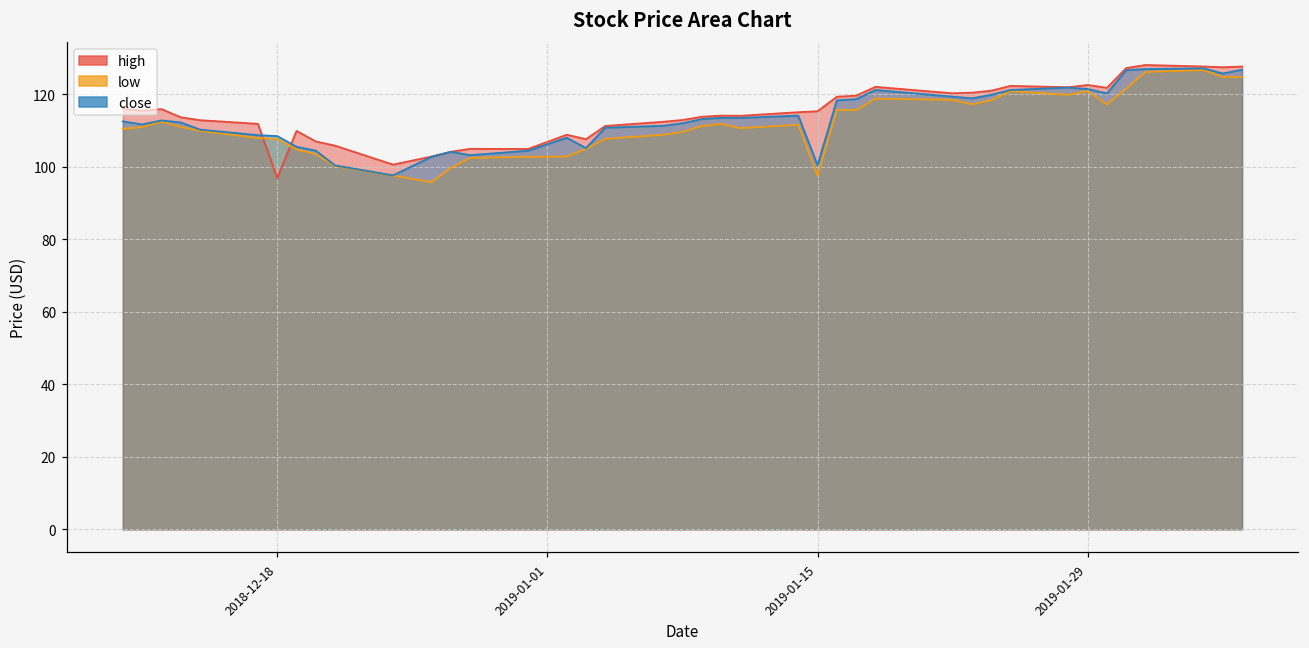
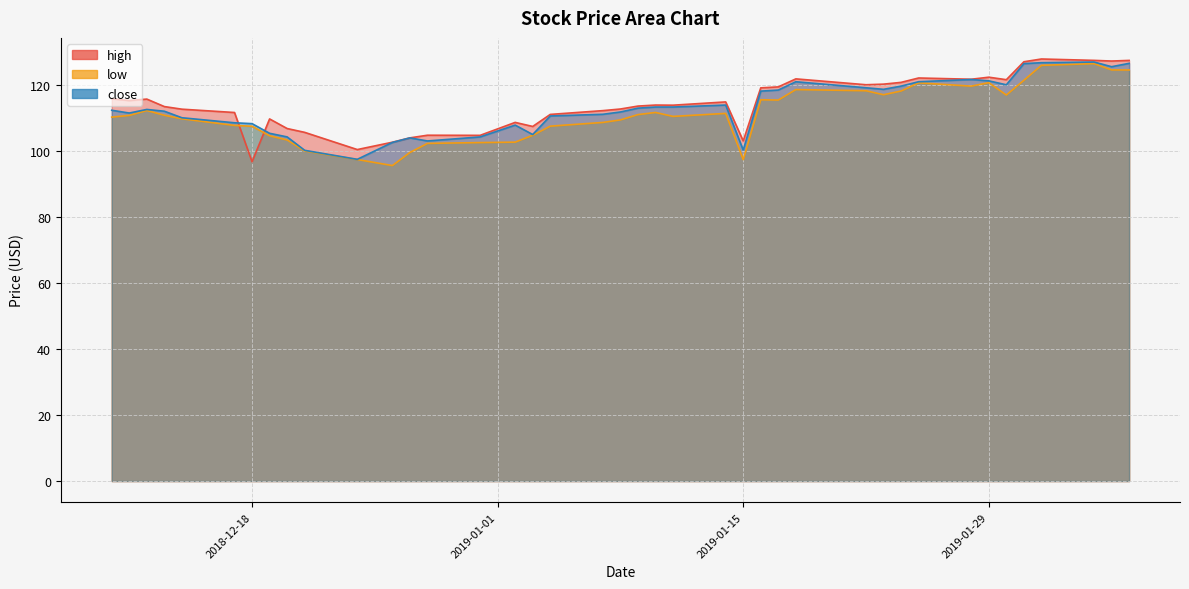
  {
    "high": {
      "2018-12-18": 97,
-     "2019-01-15": 115,
+     "2019-01-15": 103,
      "2019-01-29": 122
    },
    "low": {
      "2018-12-18": 108,
      "2019-01-15": 97
    },
    "close": {
      "2018-12-18": 108,
      "2019-01-15": 100
    }
  }
